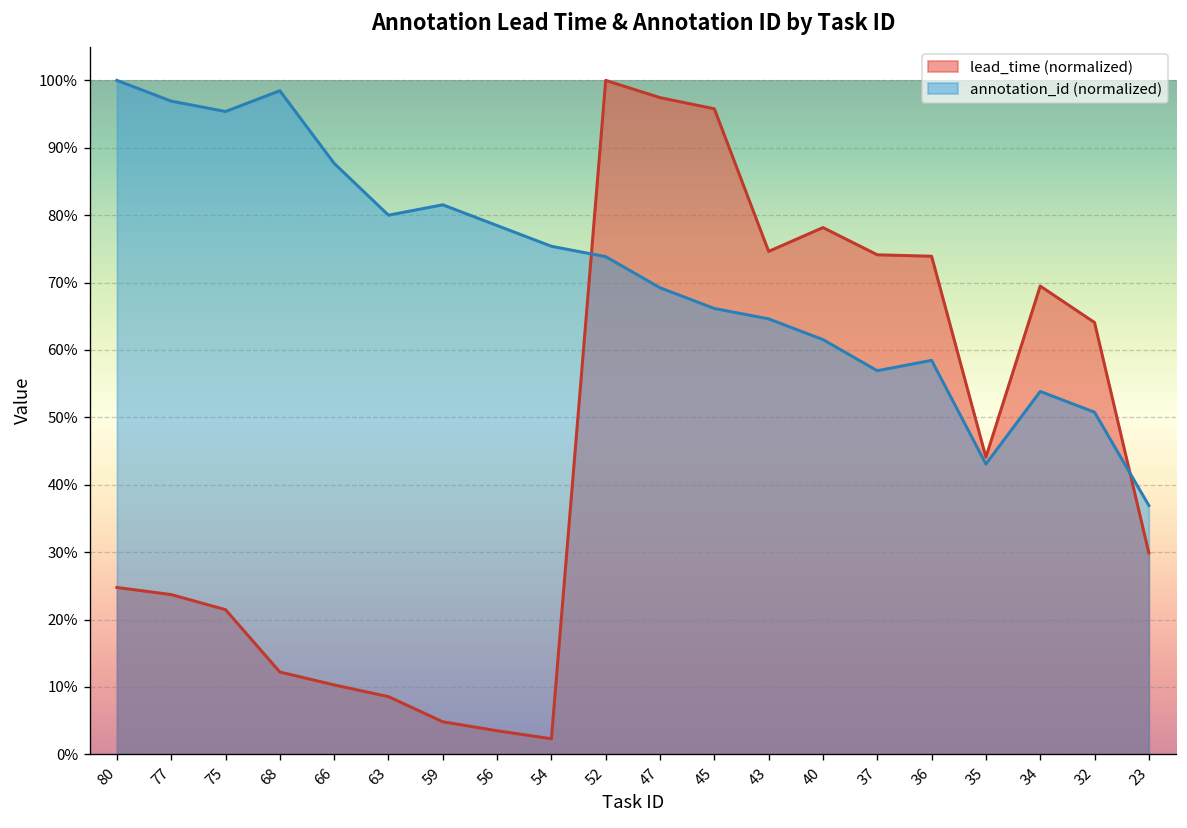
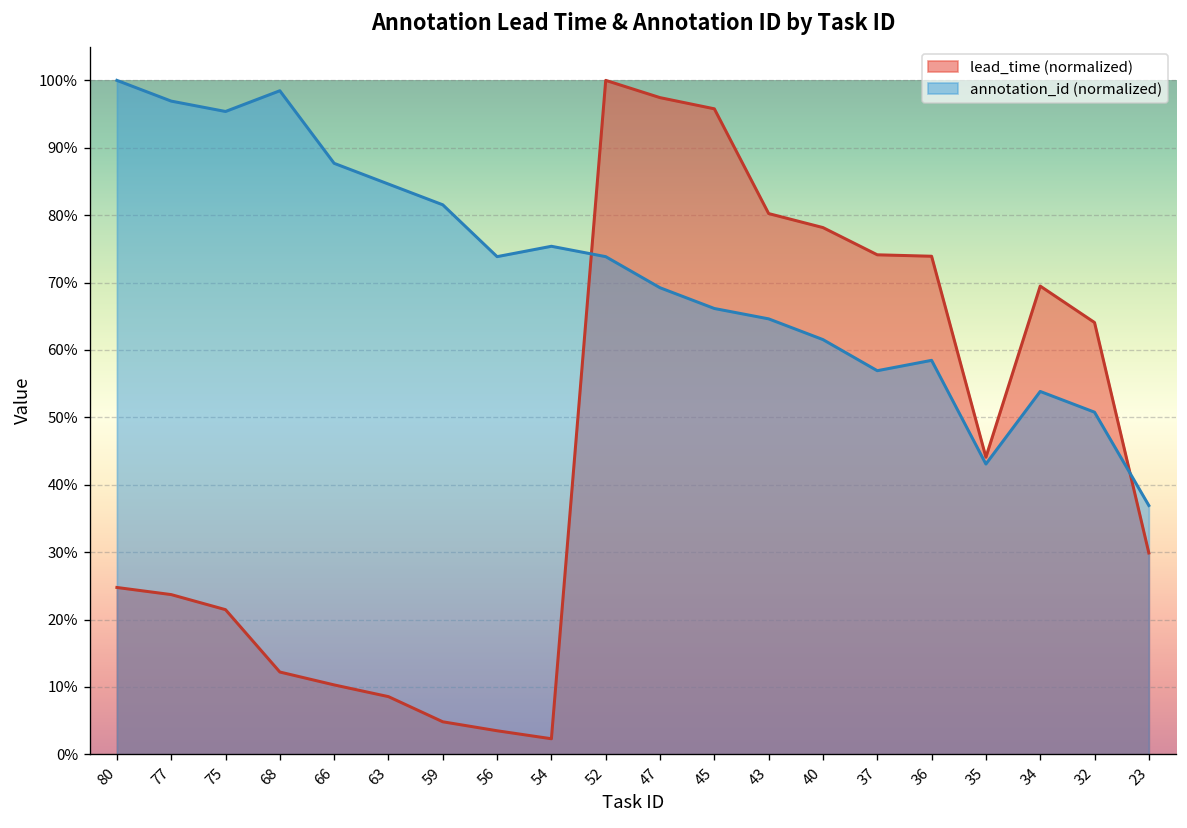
  {
    "lead_time (normalized)": {
      "80": "25%",
      "77": "24%",
      "75": "21%",
      "68": "12%",
      "66": "10%",
      "63": "9%",
      "59": "5%",
      "56": "4%",
      "54": "2%",
      "52": "100%",
      "47": "97%",
      "45": "96%",
-     "43": "75%",
+     "43": "80%",
      "40": "78%",
      "37": "74%",
      "36": "74%",
      "35": "44%",
      "34": "69%",
      "32": "64%",
      "23": "30%"
    },
    "annotation_id (normalized)": {
      "80": "100%",
      "77": "97%",
      "75": "95%",
      "68": "98%",
      "66": "88%",
-     "63": "80%",
+     "63": "85%",
      "59": "82%",
-     "56": "78%",
+     "56": "74%",
      "54": "75%",
      "52": "74%",
      "47": "69%",
      "45": "66%",
      "43": "65%",
      "40": "62%",
      "37": "57%",
      "36": "58%",
      "35": "43%",
      "34": "54%",
      "32": "51%",
      "23": "37%"
    }
  }
